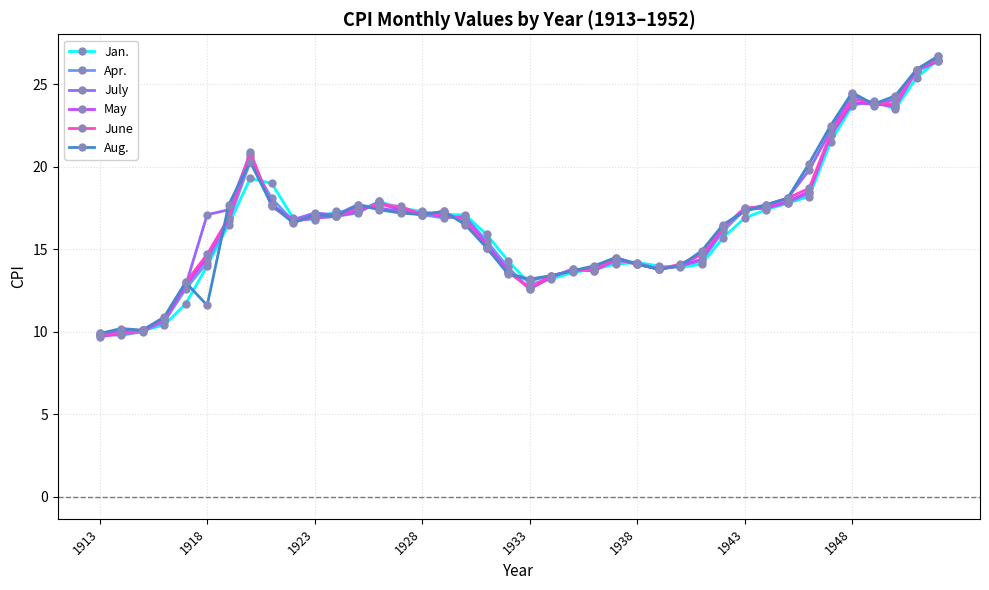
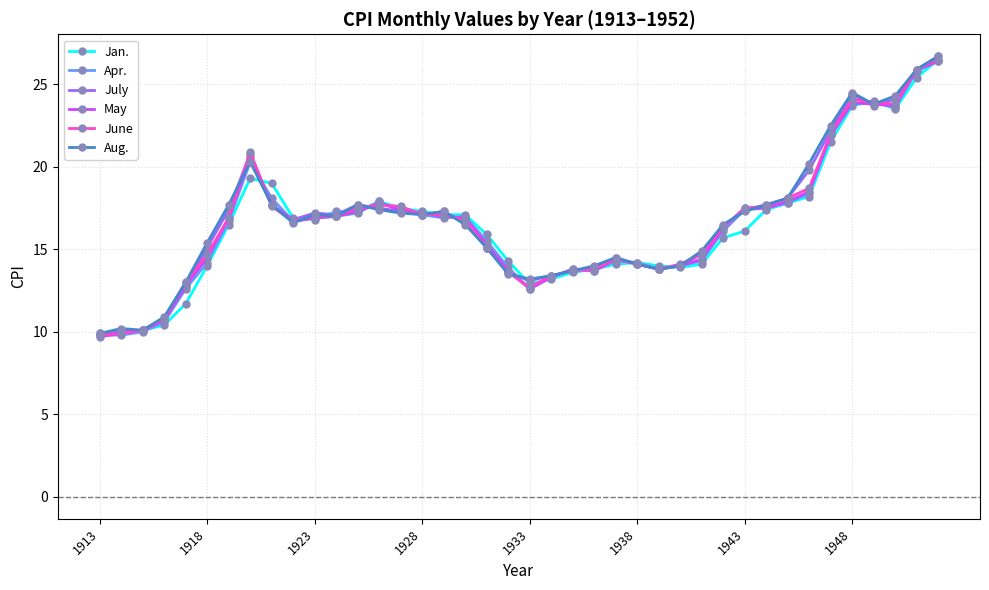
  {
    "Jan.": {
      "1918": 14.0,
      "1933": 12.9,
-     "1943": 16.9
+     "1943": 16.1
    },
    "Apr.": {
      "1918": 14.2
    },
    "July": {
-     "1918": 17.1
+     "1918": 15.1
    },
    "May": {
      "1918": 14.5
    },
    "June": {
      "1918": 14.7,
      "1948": 24.1
    },
    "Aug.": {
-     "1918": 11.6
+     "1918": 15.4
    }
  }
